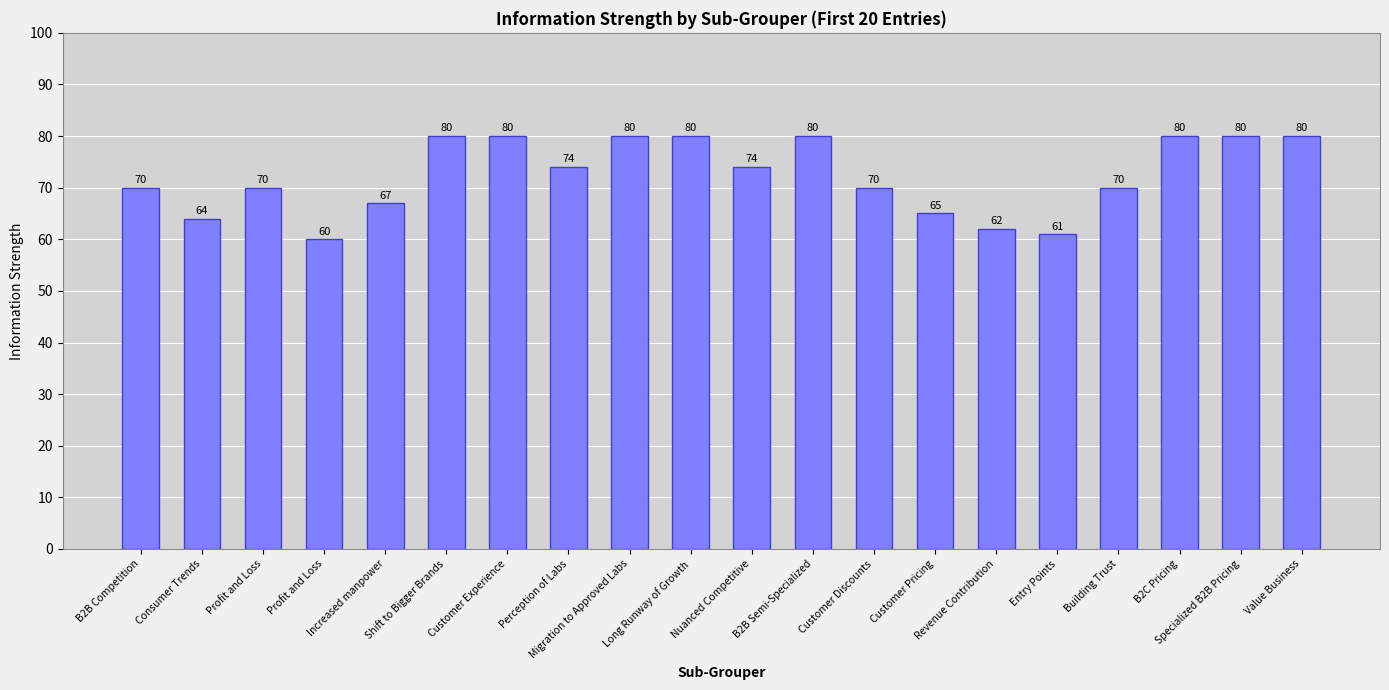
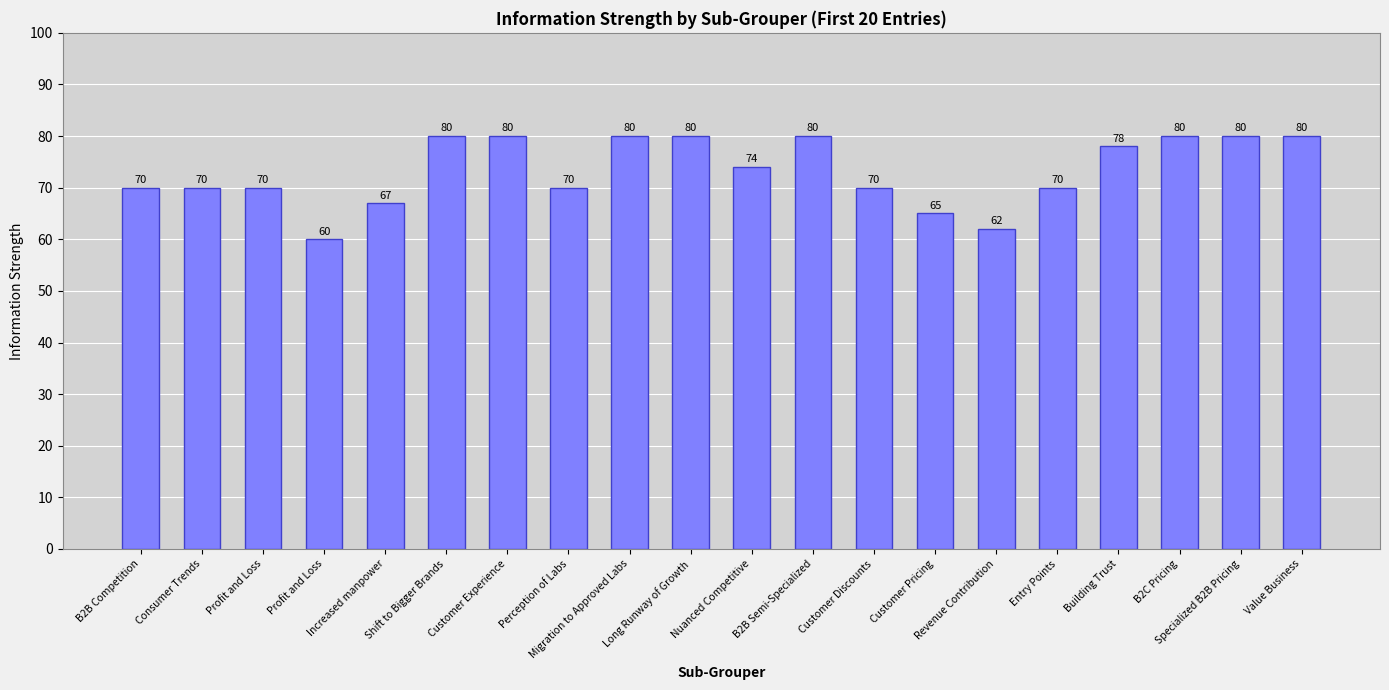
  {
    "B2B Competition": 70,
-   "Consumer Trends": 64,
+   "Consumer Trends": 70,
    "Increased manpower": 67,
    "Shift to Bigger Brands": 80,
    "Customer Experience": 80,
-   "Perception of Labs": 74,
+   "Perception of Labs": 70,
    "Migration to Approved Labs": 80,
    "Long Runway of Growth": 80,
    "Nuanced Competitive": 74,
    "B2B Semi-Specialized": 80,
    "Customer Discounts": 70,
    "Customer Pricing": 65,
    "Revenue Contribution": 62,
-   "Entry Points": 61,
-   "Building Trust": 70,
+   "Entry Points": 70,
+   "Building Trust": 78,
    "B2C Pricing": 80,
    "Specialized B2B Pricing": 80,
    "Value Business": 80
  }
